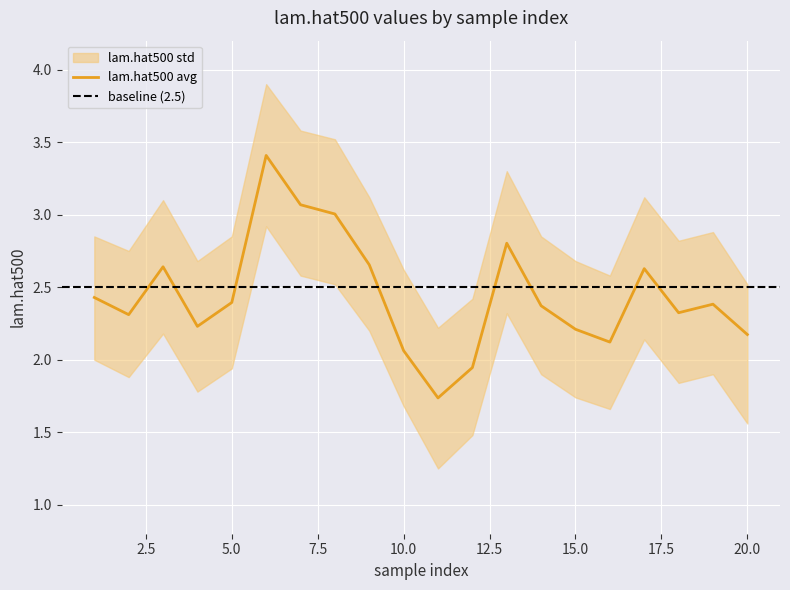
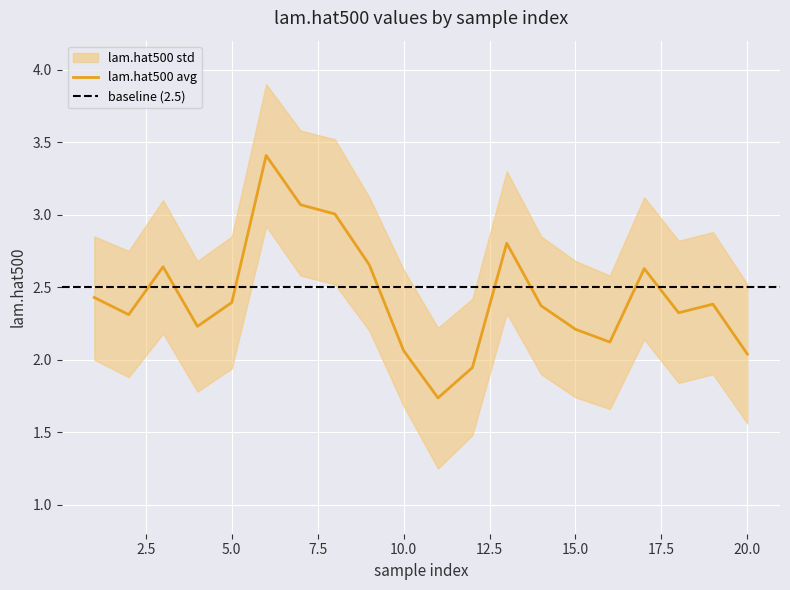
  {
    "lam.hat500 avg": {
      "5.0": 2.39,
      "10.0": 2.06,
      "15.0": 2.21,
-     "20.0": 2.17
+     "20.0": 2.04
    }
  }
